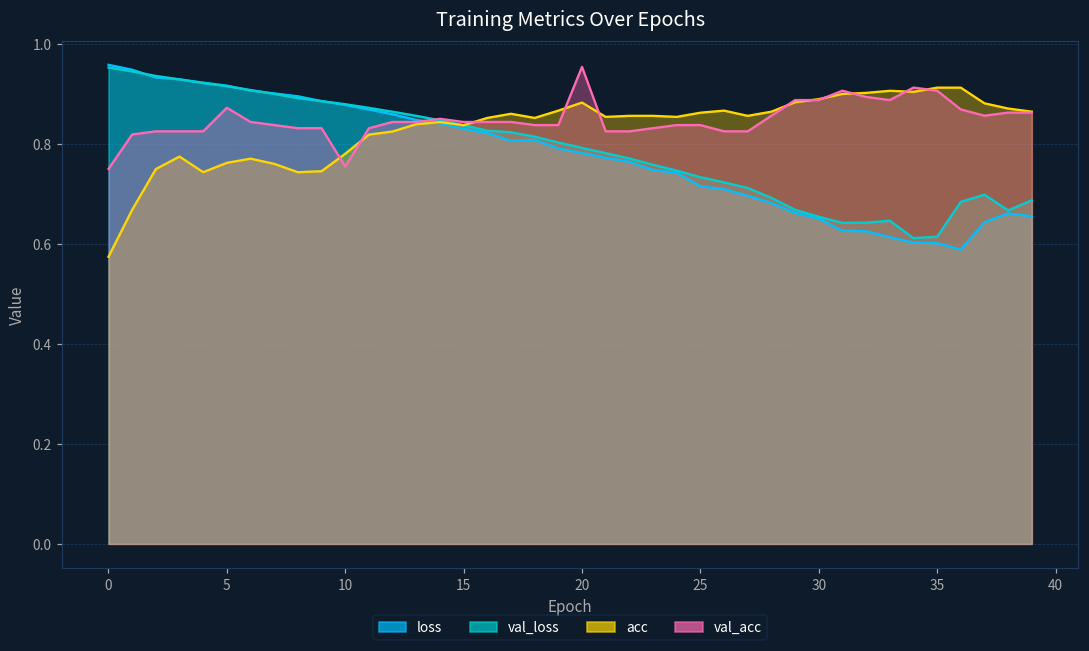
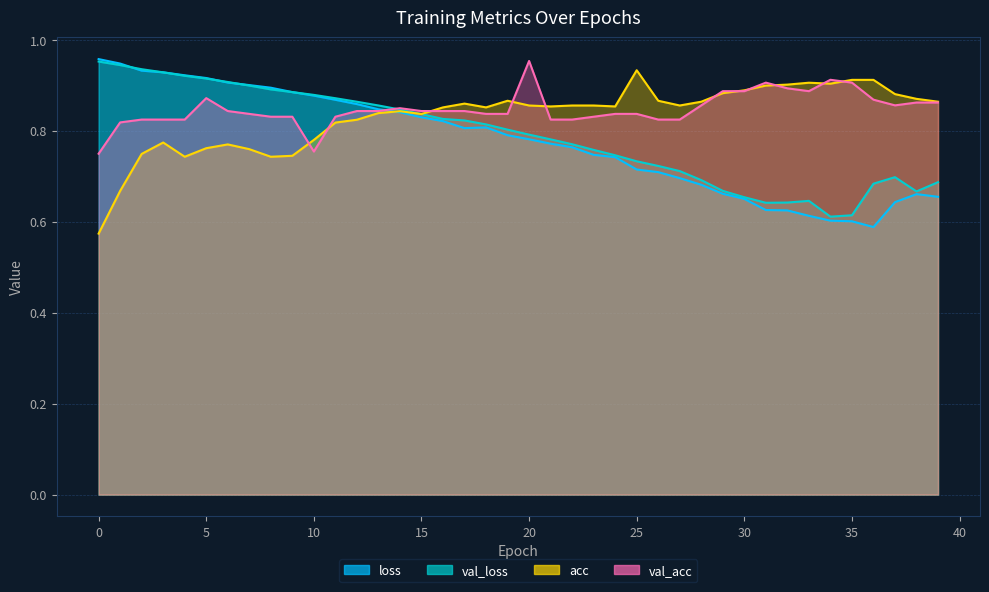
  {
    "acc": {
      "0": 0.57,
      "5": 0.76,
      "10": 0.78,
-     "20": 0.88,
-     "25": 0.86,
+     "20": 0.86,
+     "25": 0.93,
      "35": 0.91
    },
    "val_acc": {
      "0": 0.75,
      "5": 0.87,
      "10": 0.75,
      "15": 0.84,
      "20": 0.95,
      "25": 0.84,
      "35": 0.91
    }
  }
